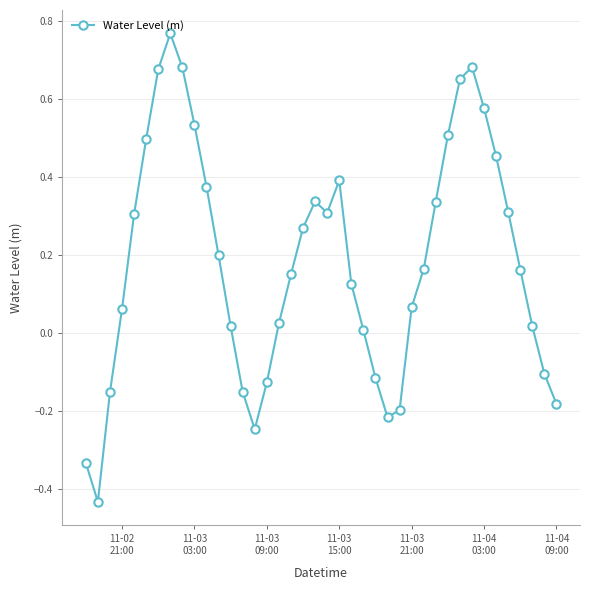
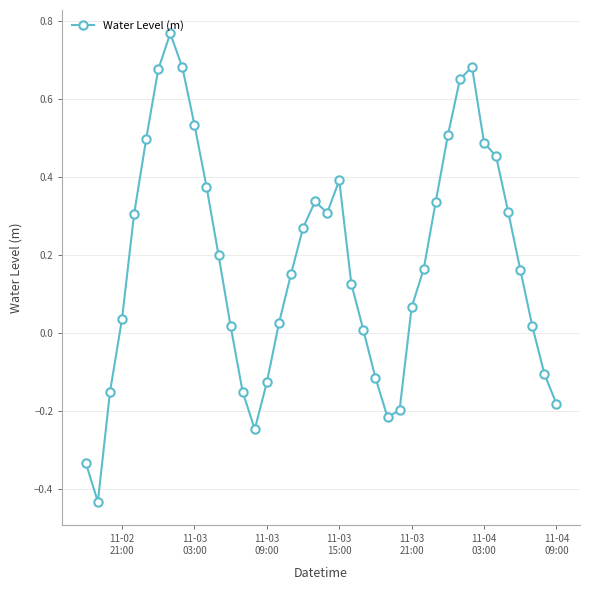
  {
-   "11-02 21:00": 0.06,
+   "11-02 21:00": 0.04,
    "11-03 03:00": 0.53,
    "11-03 09:00": -0.13,
    "11-03 15:00": 0.39,
    "11-03 21:00": 0.07,
-   "11-04 03:00": 0.58,
+   "11-04 03:00": 0.49,
    "11-04 09:00": -0.18
  }
